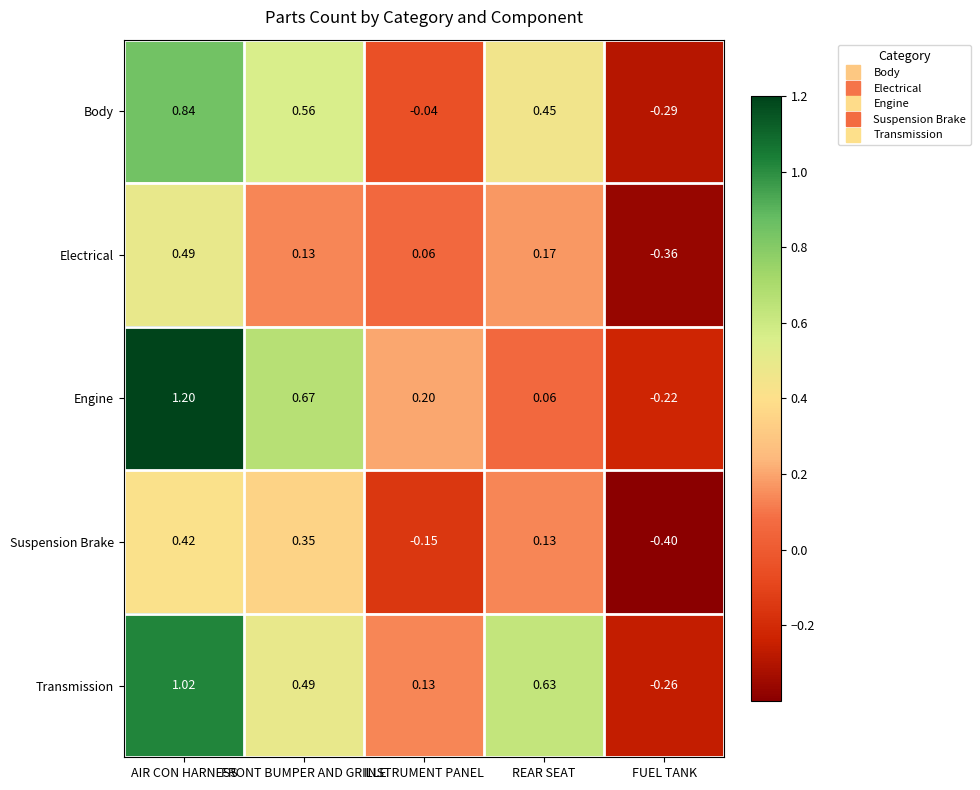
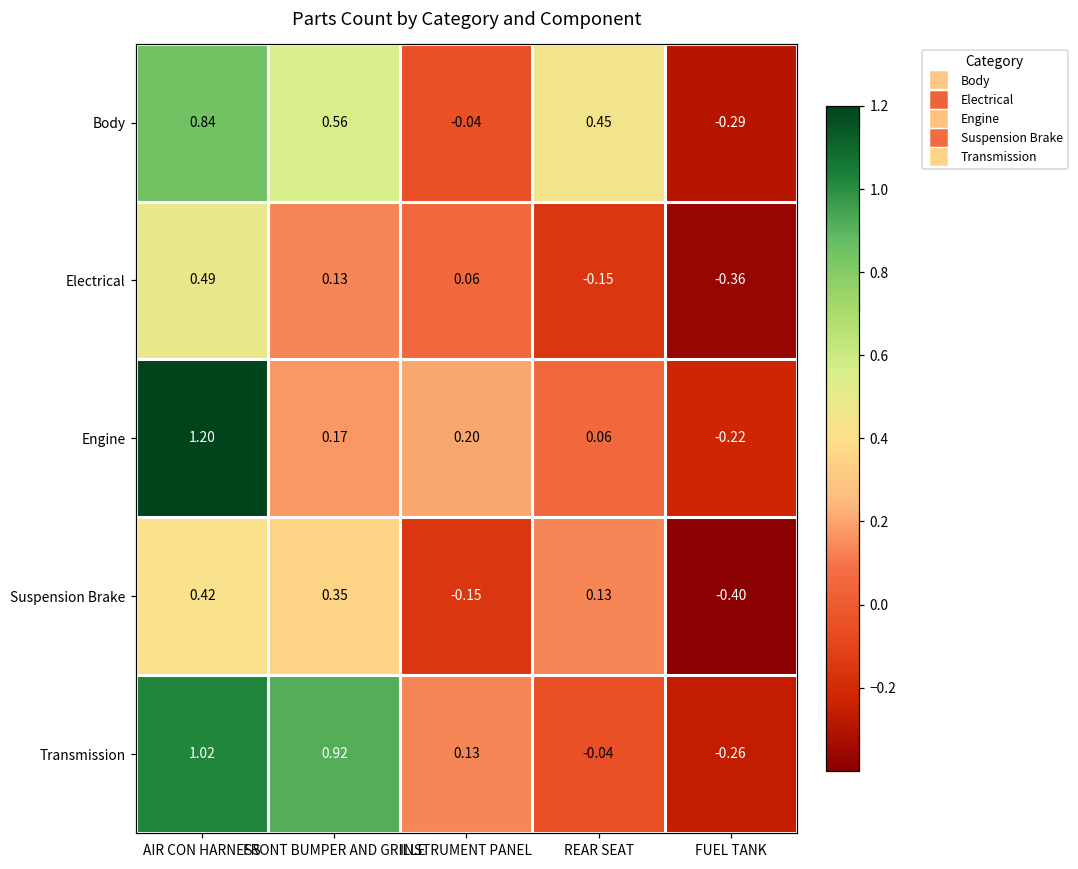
  {
    "Body": {
      "FRONT BUMPER AND GRILLE": 0.56,
      "REAR SEAT": 0.45,
      "FUEL TANK": -0.29
    },
    "Electrical": {
      "FRONT BUMPER AND GRILLE": 0.13,
-     "REAR SEAT": 0.17,
+     "REAR SEAT": -0.15,
      "FUEL TANK": -0.36
    },
    "Engine": {
-     "FRONT BUMPER AND GRILLE": 0.67,
+     "FRONT BUMPER AND GRILLE": 0.17,
      "REAR SEAT": 0.06,
      "FUEL TANK": -0.22
    },
    "Suspension Brake": {
      "FRONT BUMPER AND GRILLE": 0.35,
      "REAR SEAT": 0.13,
      "FUEL TANK": -0.40
    },
    "Transmission": {
-     "FRONT BUMPER AND GRILLE": 0.49,
-     "REAR SEAT": 0.63,
+     "FRONT BUMPER AND GRILLE": 0.92,
+     "REAR SEAT": -0.04,
      "FUEL TANK": -0.26
    }
  }
